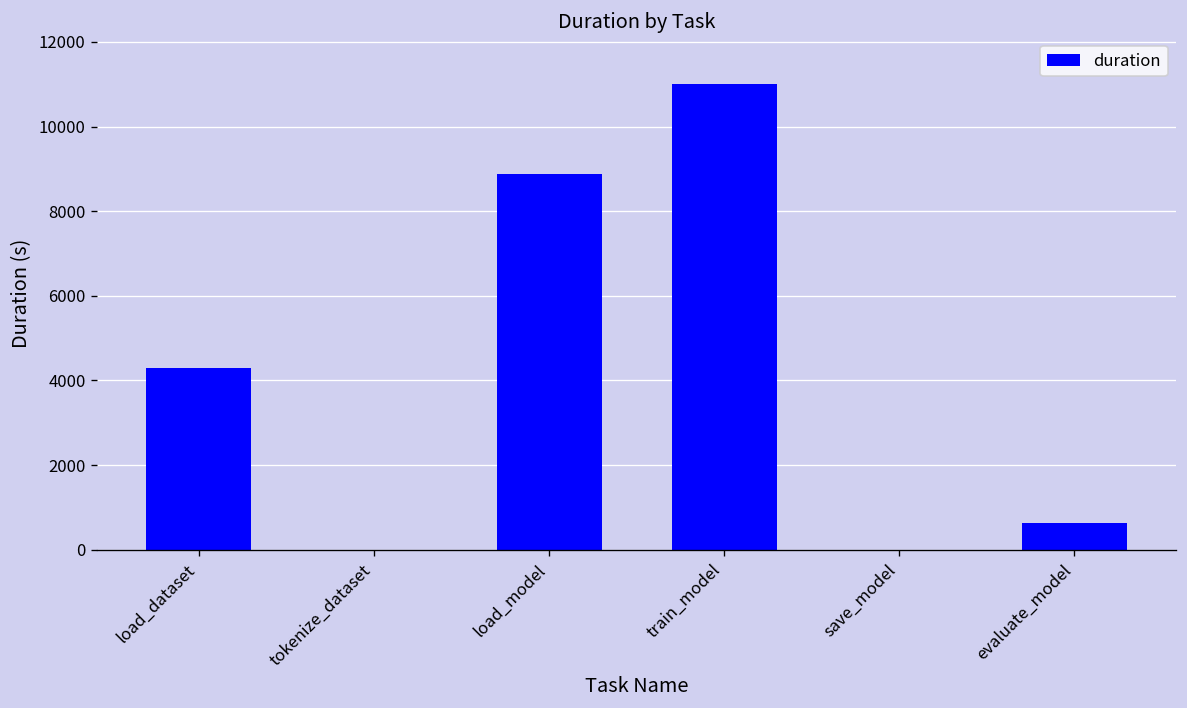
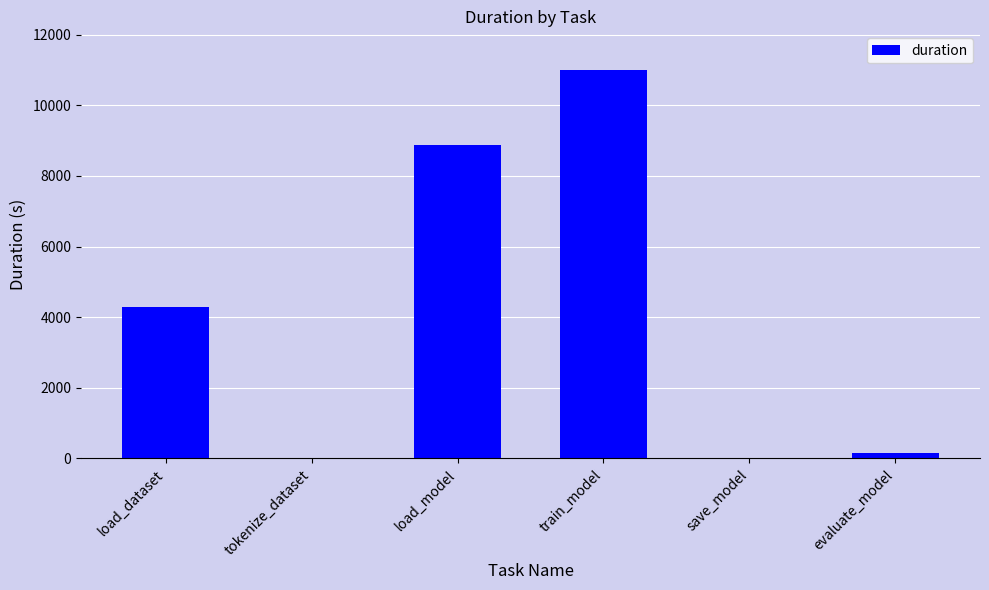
  {
    "load_dataset": 4300,
    "load_model": 8900,
    "train_model": 11000,
-   "evaluate_model": 600
+   "evaluate_model": 100
  }
